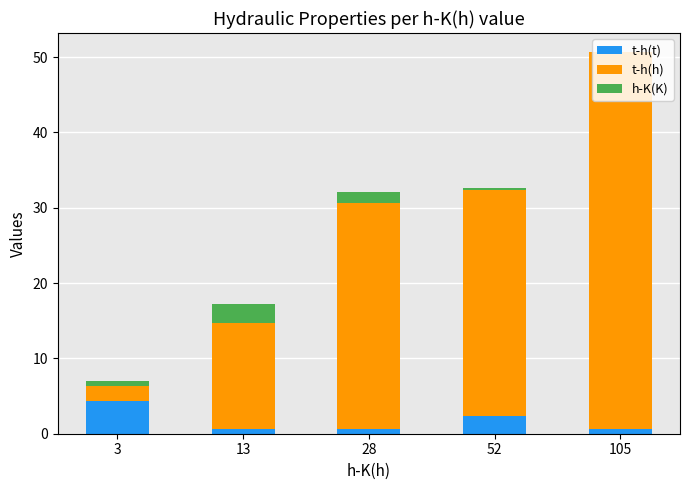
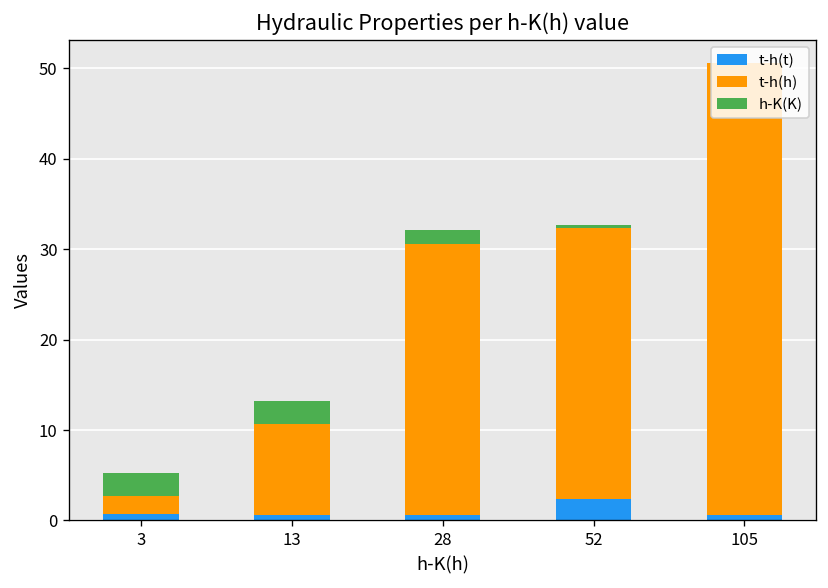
  {
    "t-h(t)": {
-     "3": 4,
+     "3": 1,
      "13": 1,
      "28": 1,
      "52": 2,
      "105": 1
    },
    "t-h(h)": {
      "3": 2,
-     "13": 14,
+     "13": 10,
      "28": 30,
      "52": 30
    },
    "h-K(K)": {
-     "3": 1,
+     "3": 3,
      "13": 3,
      "28": 1
    }
  }
